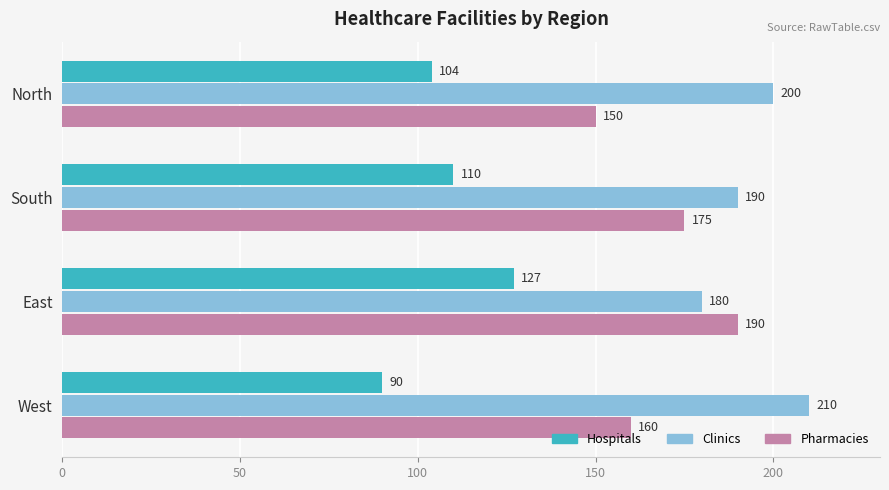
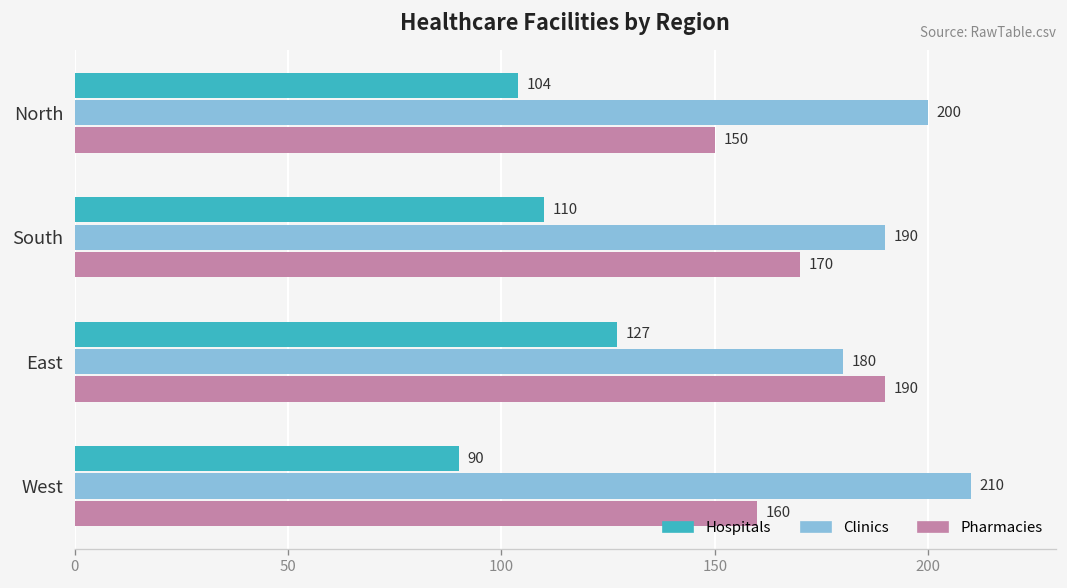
  {
    "Hospitals": {
      "North": 104,
      "South": 110,
      "East": 127,
      "West": 90
    },
    "Clinics": {
      "North": 200,
      "South": 190,
      "East": 180,
      "West": 210
    },
    "Pharmacies": {
      "North": 150,
-     "South": 175,
+     "South": 170,
      "East": 190,
      "West": 160
    }
  }
